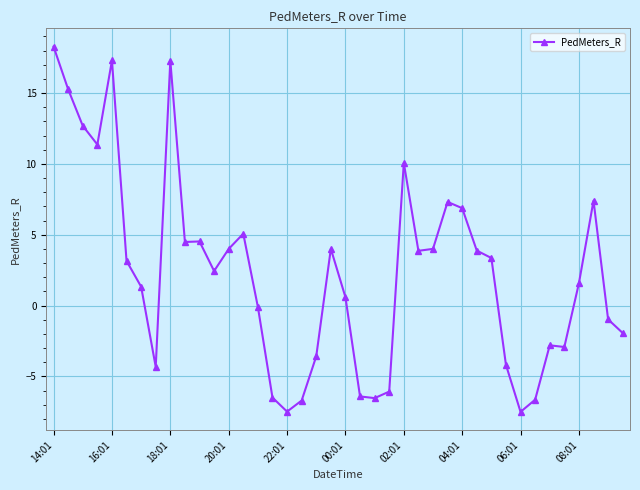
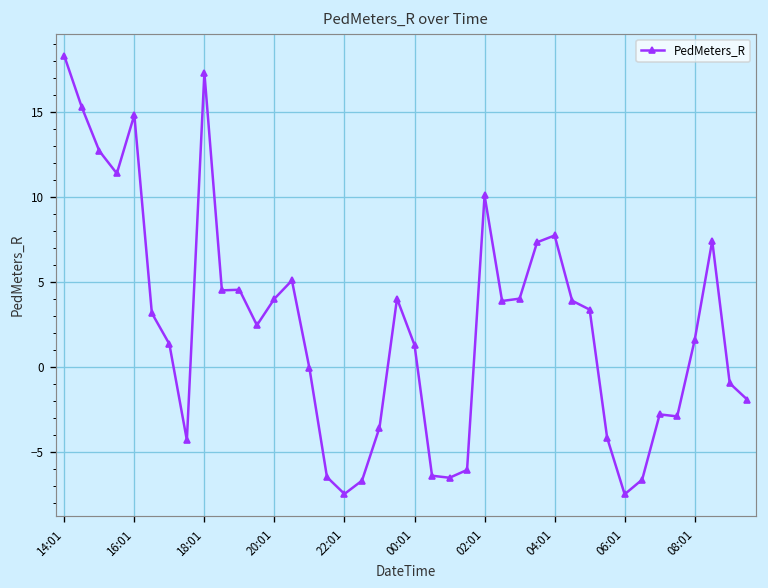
  {
    "14:01": 18.3,
-   "16:01": 17.3,
+   "16:01": 14.8,
    "18:01": 17.3,
    "20:01": 4.0,
    "22:01": -7.5,
-   "00:01": 0.6,
+   "00:01": 1.3,
    "02:01": 10.1,
-   "04:01": 6.9,
+   "04:01": 7.7,
    "06:01": -7.5,
    "08:01": 1.6
  }
